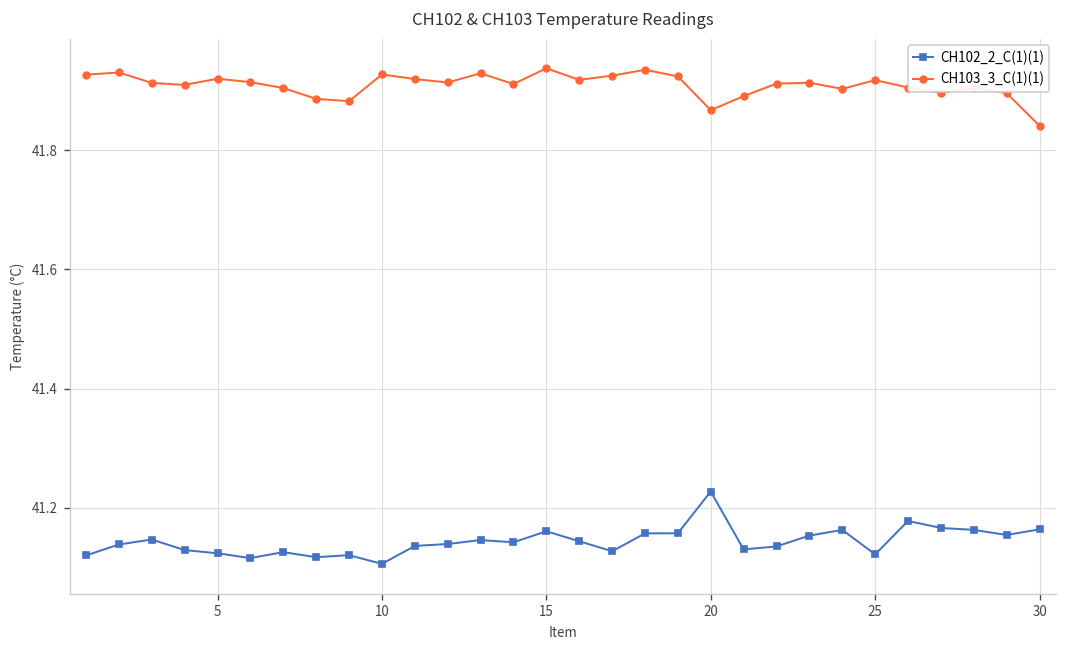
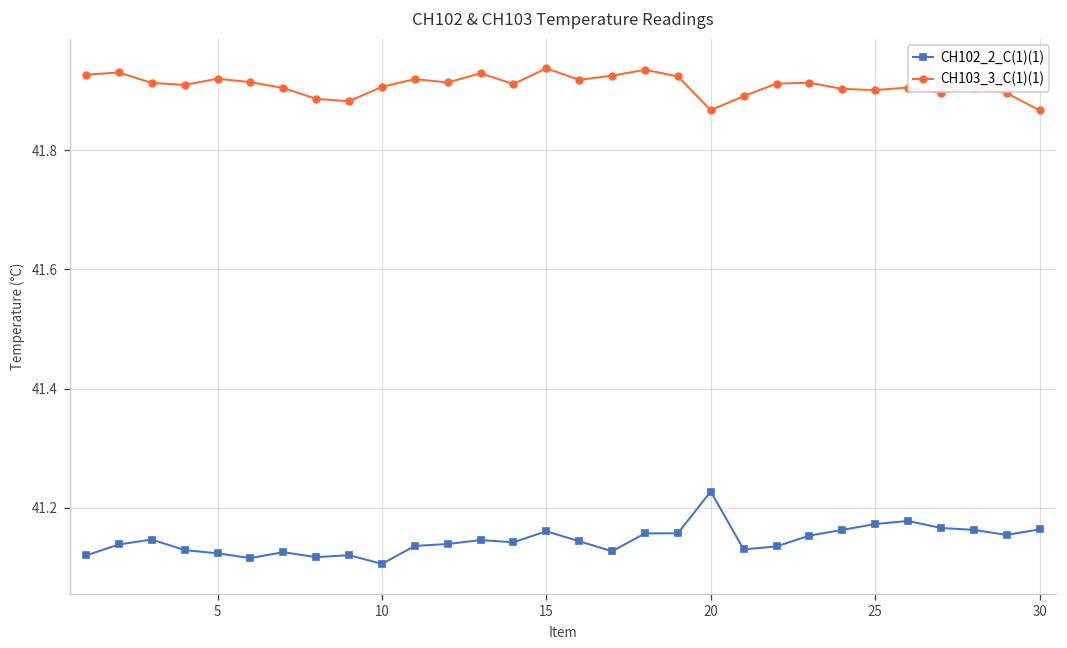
  {
    "CH102_2_C(1)(1)": {
      "5": 41.12,
      "10": 41.11,
      "15": 41.16,
      "20": 41.23,
-     "25": 41.12,
+     "25": 41.17,
      "30": 41.16
    },
    "CH103_3_C(1)(1)": {
      "5": 41.92,
-     "10": 41.93,
+     "10": 41.91,
      "15": 41.94,
      "20": 41.87,
-     "25": 41.92,
-     "30": 41.84
+     "25": 41.90,
+     "30": 41.87
    }
  }
